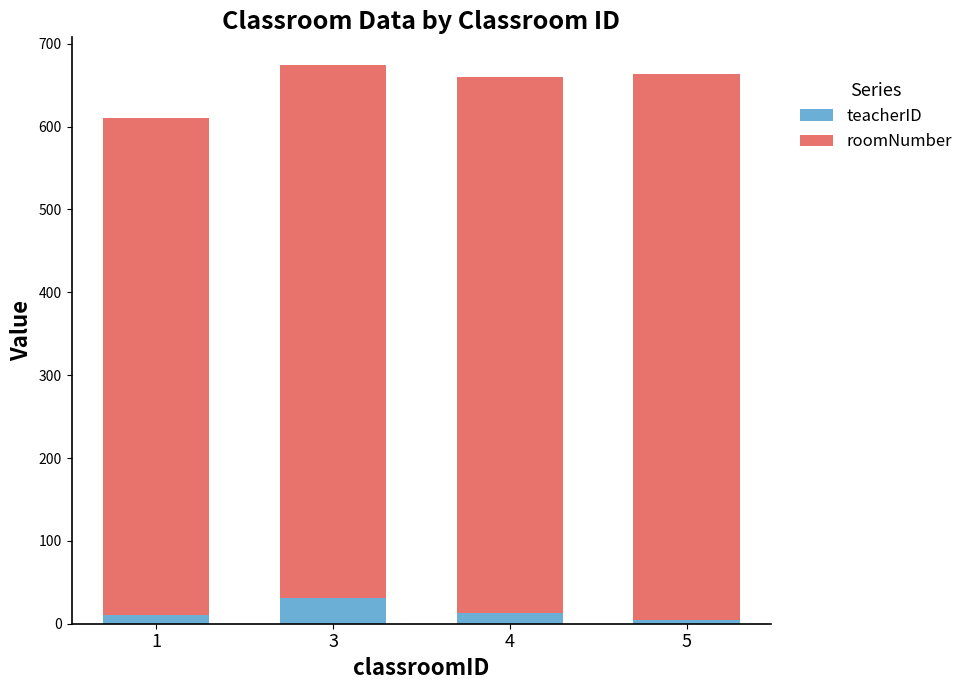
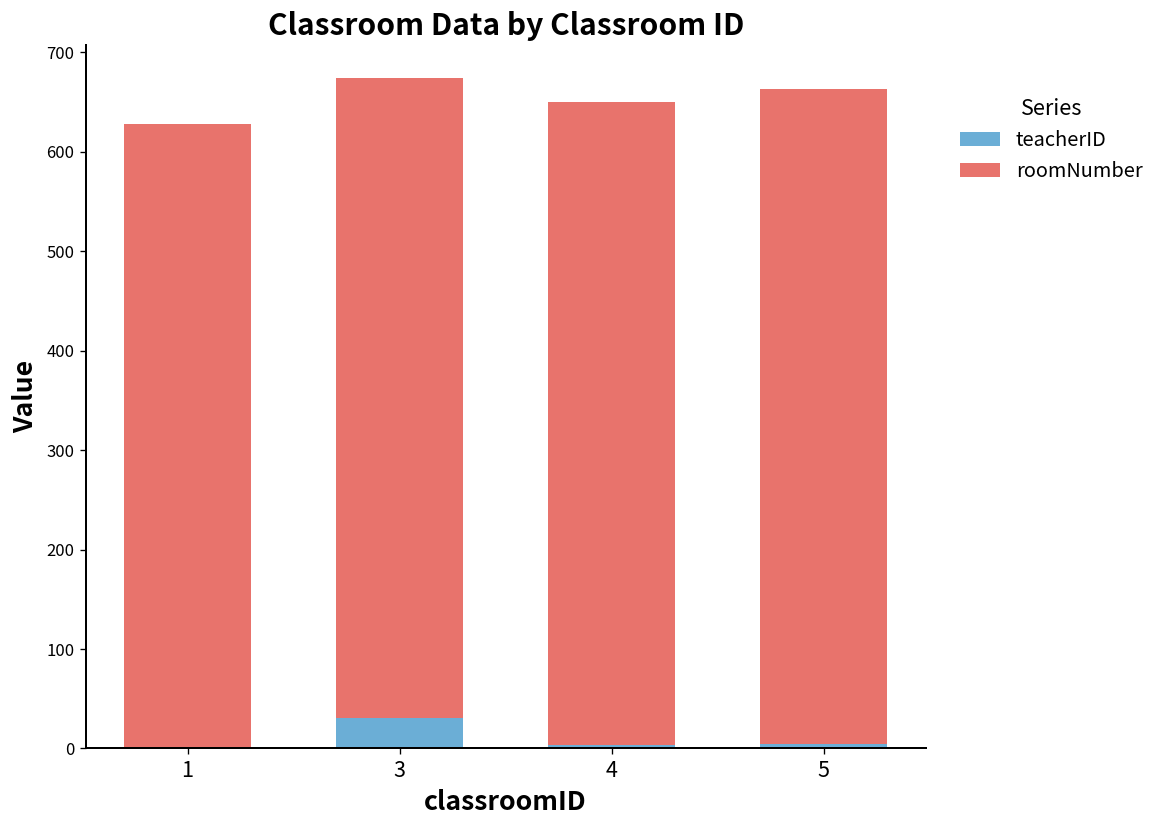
  {
    "teacherID": {
-     "1": 10,
+     "1": 0,
      "3": 30,
-     "4": 10,
+     "4": 0,
      "5": 0
    },
    "roomNumber": {
-     "1": 600,
+     "1": 630,
      "3": 640,
      "4": 650,
      "5": 660
    }
  }
